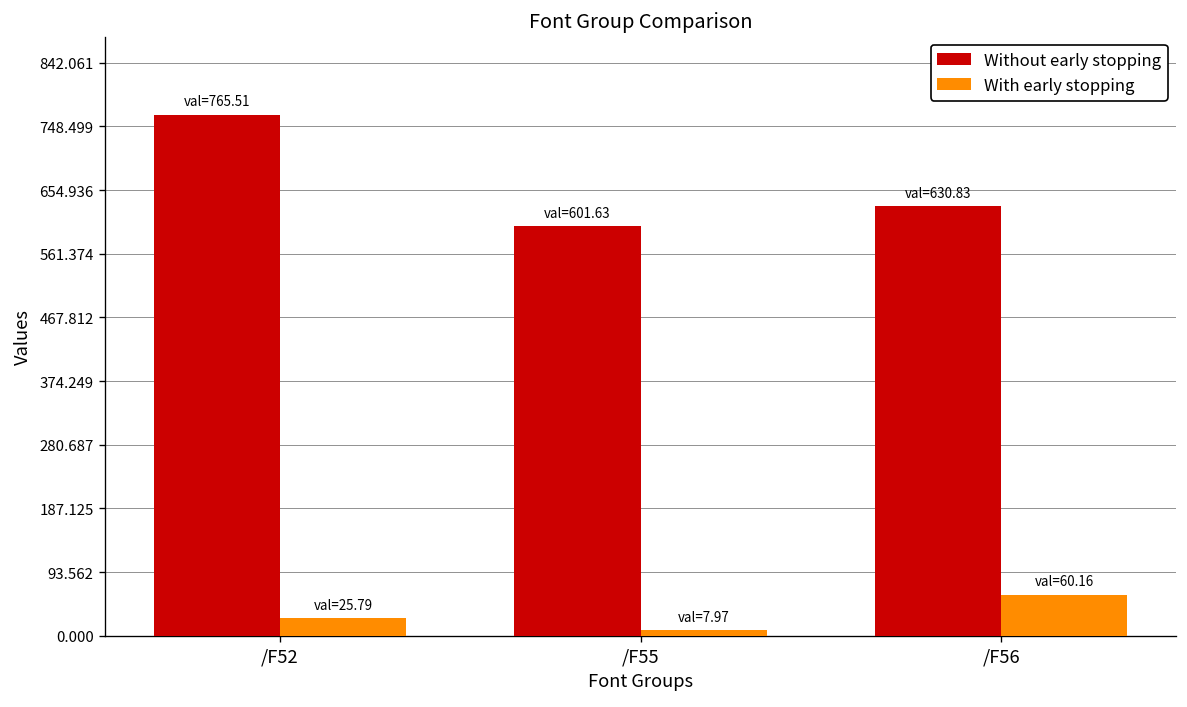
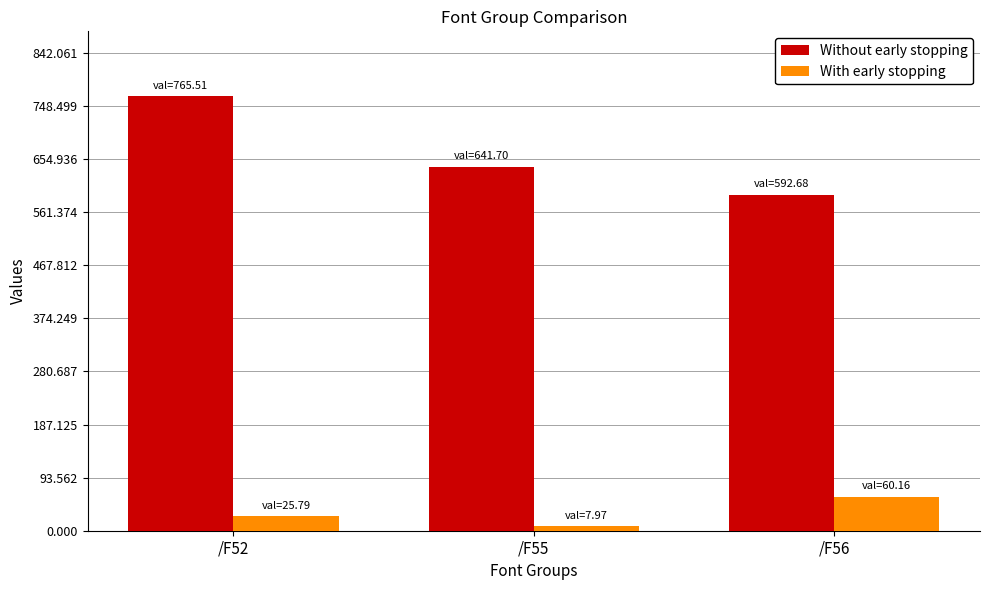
  {
    "Without early stopping": {
      "/F52": 765.51,
-     "/F55": 601.63,
-     "/F56": 630.83
+     "/F55": 641.70,
+     "/F56": 592.68
    },
    "With early stopping": {
      "/F52": 25.79,
      "/F55": 7.97,
      "/F56": 60.16
    }
  }
